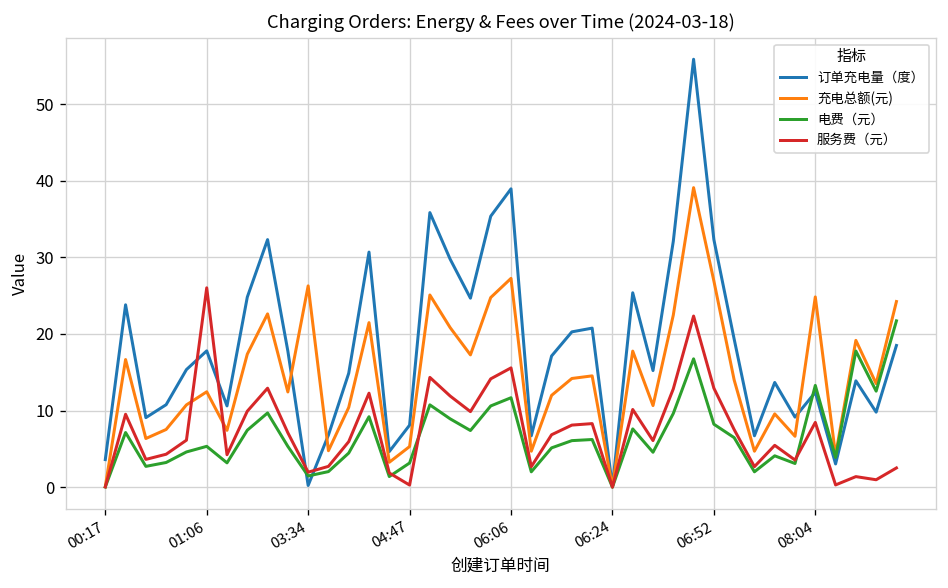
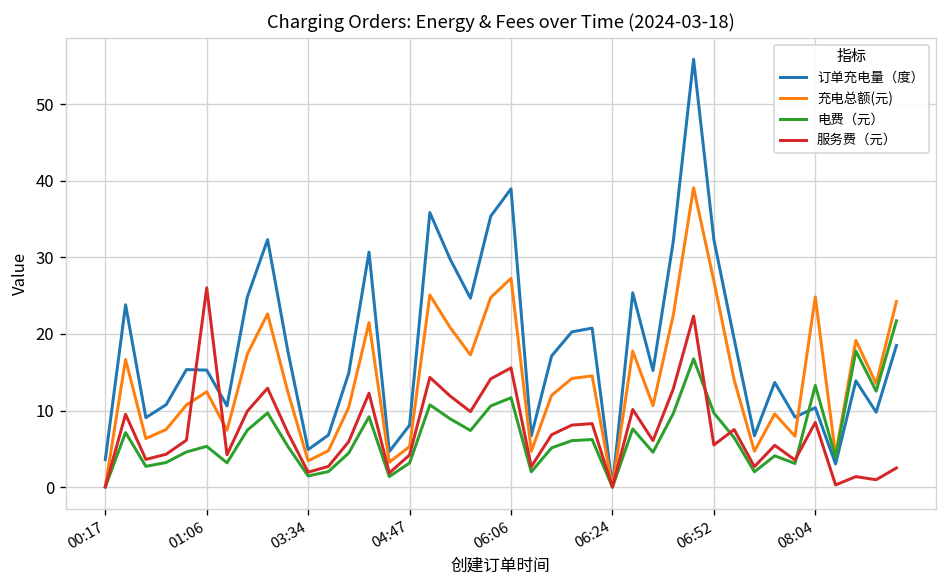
  {
    "订单充电量（度）": {
      "00:17": 4,
-     "01:06": 18,
-     "03:34": 0,
+     "01:06": 15,
+     "03:34": 5,
      "04:47": 8,
      "06:52": 32,
-     "08:04": 12
+     "08:04": 10
    },
    "充电总额(元)": {
      "01:06": 12,
-     "03:34": 26,
+     "03:34": 3,
      "04:47": 5,
      "06:52": 27,
      "08:04": 25
    },
    "电费（元）": {
      "01:06": 5,
      "03:34": 1,
      "04:47": 3,
-     "06:52": 8,
+     "06:52": 10,
      "08:04": 13
    },
    "服务费（元）": {
      "01:06": 26,
      "03:34": 2,
-     "04:47": 0,
-     "06:52": 13,
+     "04:47": 4,
+     "06:52": 6,
      "08:04": 8
    }
  }
